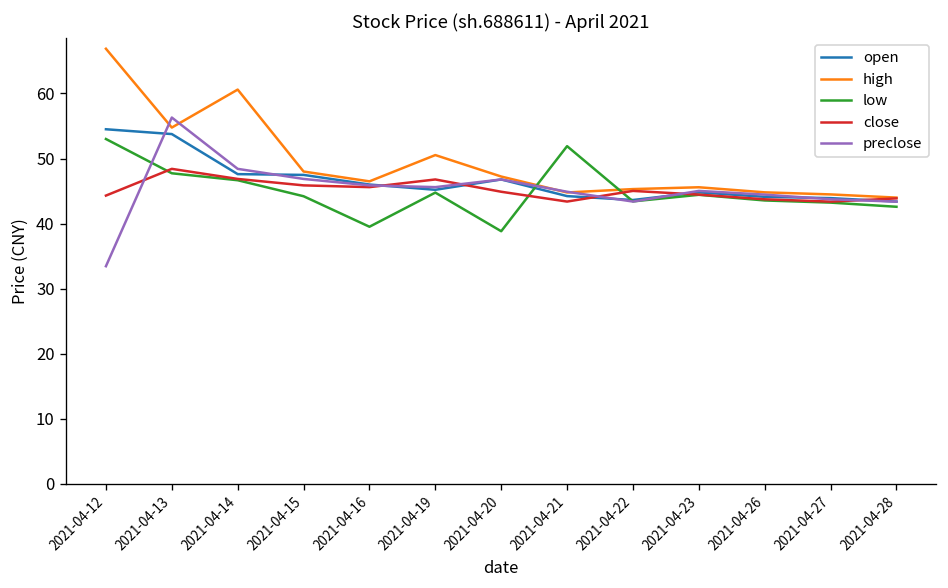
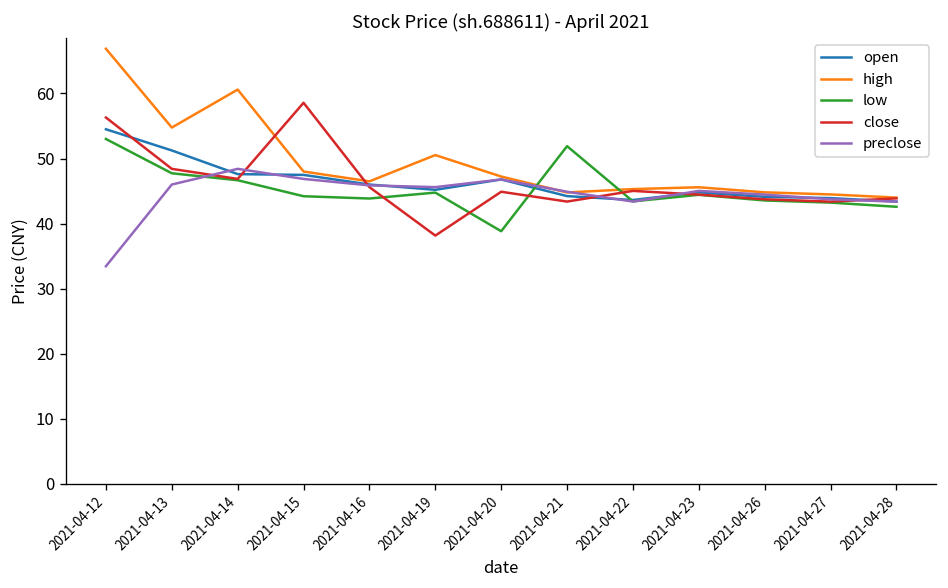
  {
    "open": {
      "2021-04-12": 55,
-     "2021-04-13": 54,
+     "2021-04-13": 51,
      "2021-04-14": 48,
      "2021-04-15": 47,
      "2021-04-21": 44
    },
    "high": {
      "2021-04-12": 67,
      "2021-04-13": 55,
      "2021-04-14": 61,
      "2021-04-15": 48,
      "2021-04-16": 46,
      "2021-04-19": 51,
      "2021-04-23": 46,
      "2021-04-27": 44
    },
    "low": {
      "2021-04-12": 53,
      "2021-04-13": 48,
      "2021-04-15": 44,
-     "2021-04-16": 40,
+     "2021-04-16": 44,
      "2021-04-20": 39,
      "2021-04-21": 52,
      "2021-04-28": 43
    },
    "close": {
-     "2021-04-12": 44,
+     "2021-04-12": 56,
      "2021-04-13": 48,
-     "2021-04-15": 46,
-     "2021-04-19": 47,
+     "2021-04-15": 59,
+     "2021-04-19": 38,
      "2021-04-20": 45,
      "2021-04-21": 43
    },
    "preclose": {
      "2021-04-12": 33,
-     "2021-04-13": 56,
+     "2021-04-13": 46,
      "2021-04-14": 48,
      "2021-04-15": 47
    }
  }
